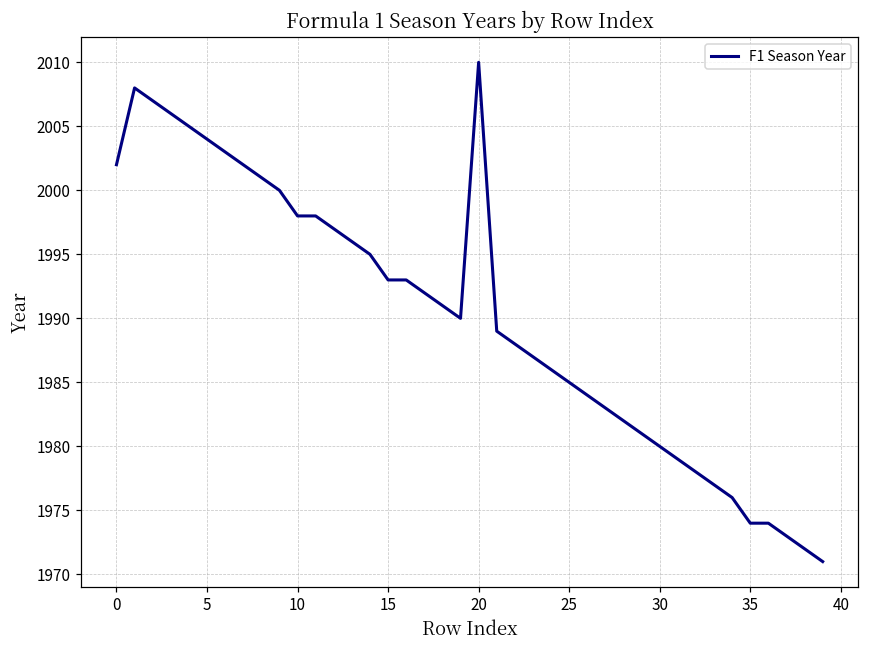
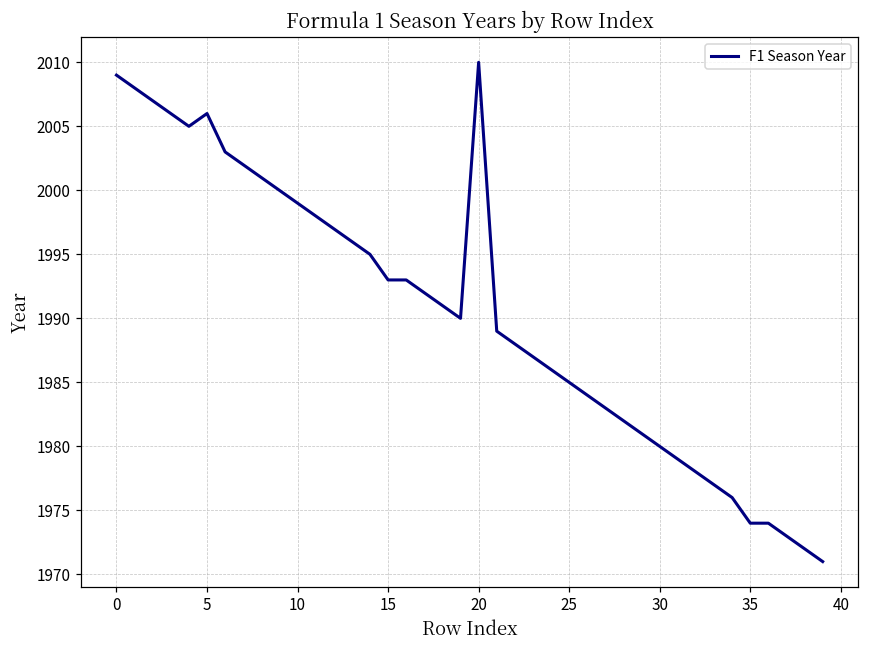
  {
-   "0": 2002,
-   "5": 2004,
-   "10": 1998,
+   "0": 2009,
+   "5": 2006,
+   "10": 1999,
    "15": 1993,
    "20": 2010,
    "25": 1985,
    "30": 1980,
    "35": 1974
  }
